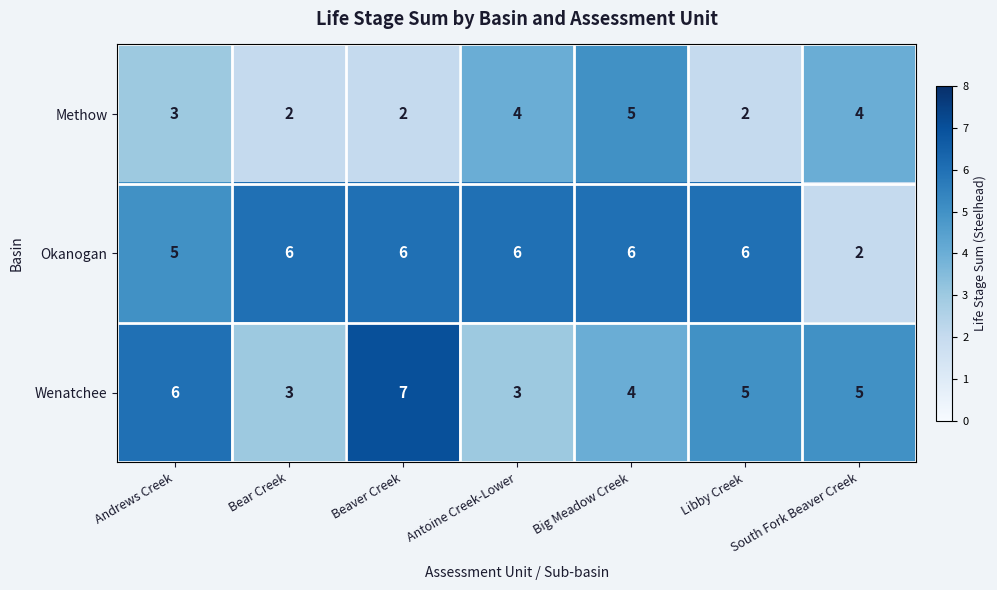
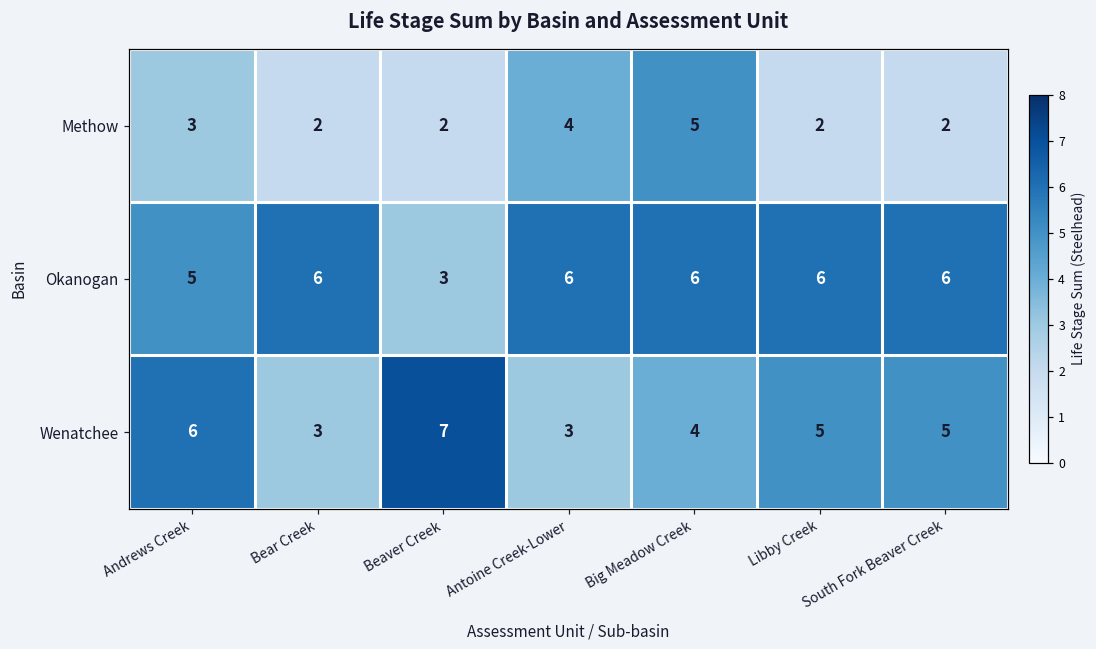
  {
    "Methow": {
      "Andrews Creek": 3,
      "Bear Creek": 2,
      "Beaver Creek": 2,
      "Antoine Creek-Lower": 4,
      "Big Meadow Creek": 5,
      "Libby Creek": 2,
-     "South Fork Beaver Creek": 4
+     "South Fork Beaver Creek": 2
    },
    "Okanogan": {
      "Andrews Creek": 5,
      "Bear Creek": 6,
-     "Beaver Creek": 6,
+     "Beaver Creek": 3,
      "Antoine Creek-Lower": 6,
      "Big Meadow Creek": 6,
      "Libby Creek": 6,
-     "South Fork Beaver Creek": 2
+     "South Fork Beaver Creek": 6
    },
    "Wenatchee": {
      "Andrews Creek": 6,
      "Bear Creek": 3,
      "Beaver Creek": 7,
      "Antoine Creek-Lower": 3,
      "Big Meadow Creek": 4,
      "Libby Creek": 5,
      "South Fork Beaver Creek": 5
    }
  }
